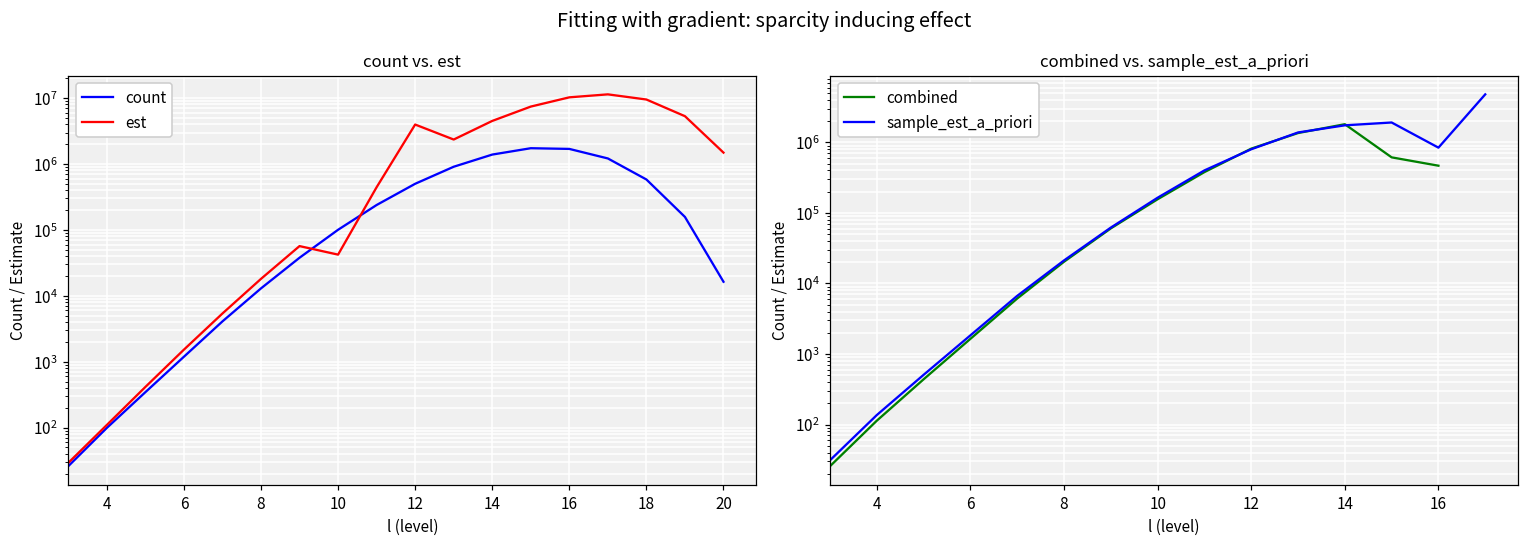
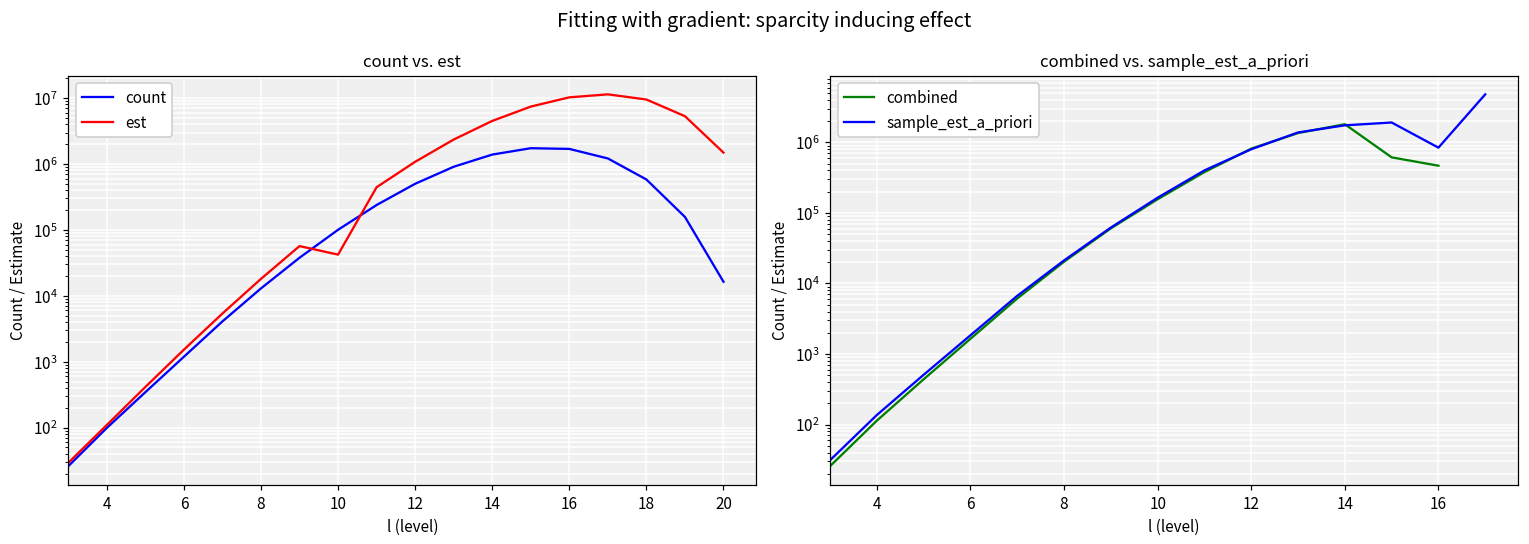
  {
    "count vs. est": {
      "count": {
        "4": 100,
        "6": 1200,
        "8": 13000,
        "10": 100000,
        "12": 500000,
        "14": 1400000,
        "16": 1700000,
        "18": 600000,
        "20": 16000
      },
      "est": {
        "4": 110,
        "6": 1500,
        "8": 18000,
        "10": 40000,
-       "12": 4000000,
+       "12": 1100000,
        "14": 5000000,
        "16": 10000000,
        "18": 10000000,
        "20": 1500000
      }
    },
    "combined vs. sample_est_a_priori": {
      "combined": {
        "4": 110,
        "6": 1600,
        "16": 500000
      },
      "sample_est_a_priori": {
        "4": 140,
        "6": 1800,
        "16": 800000
      }
    }
  }
